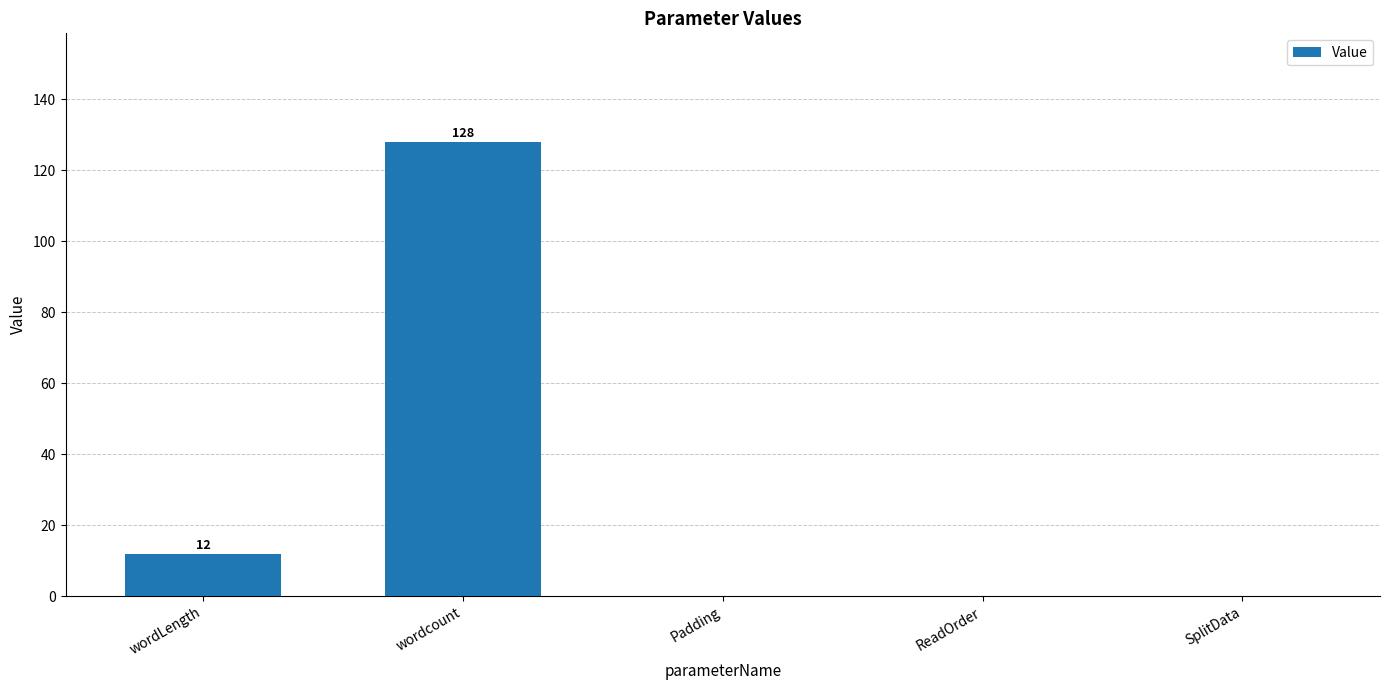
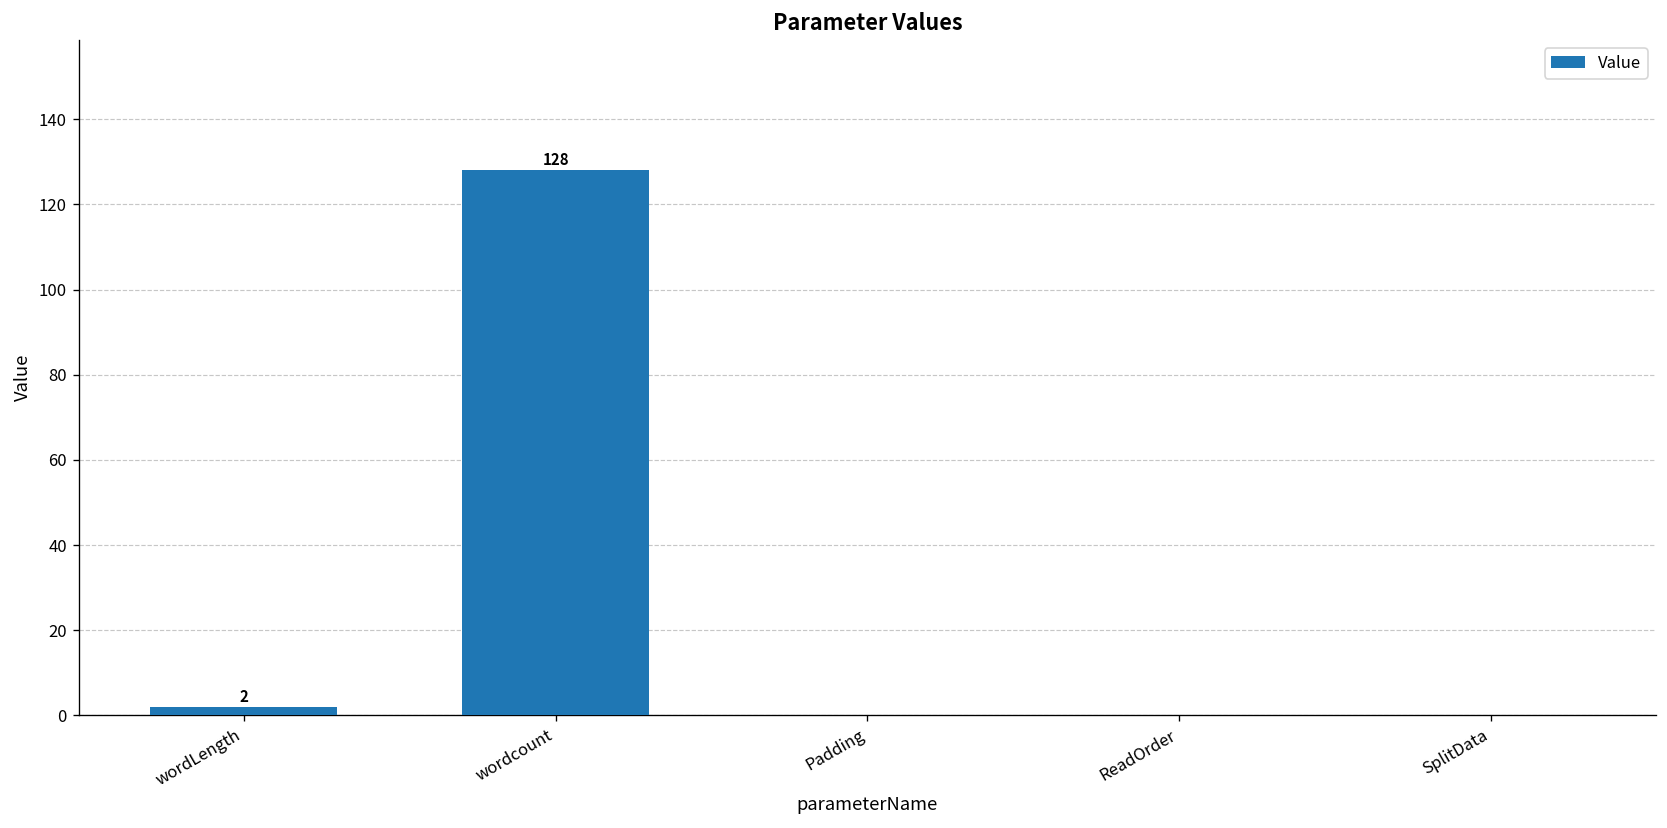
  {
-   "wordLength": 12,
+   "wordLength": 2,
    "wordcount": 128
  }
